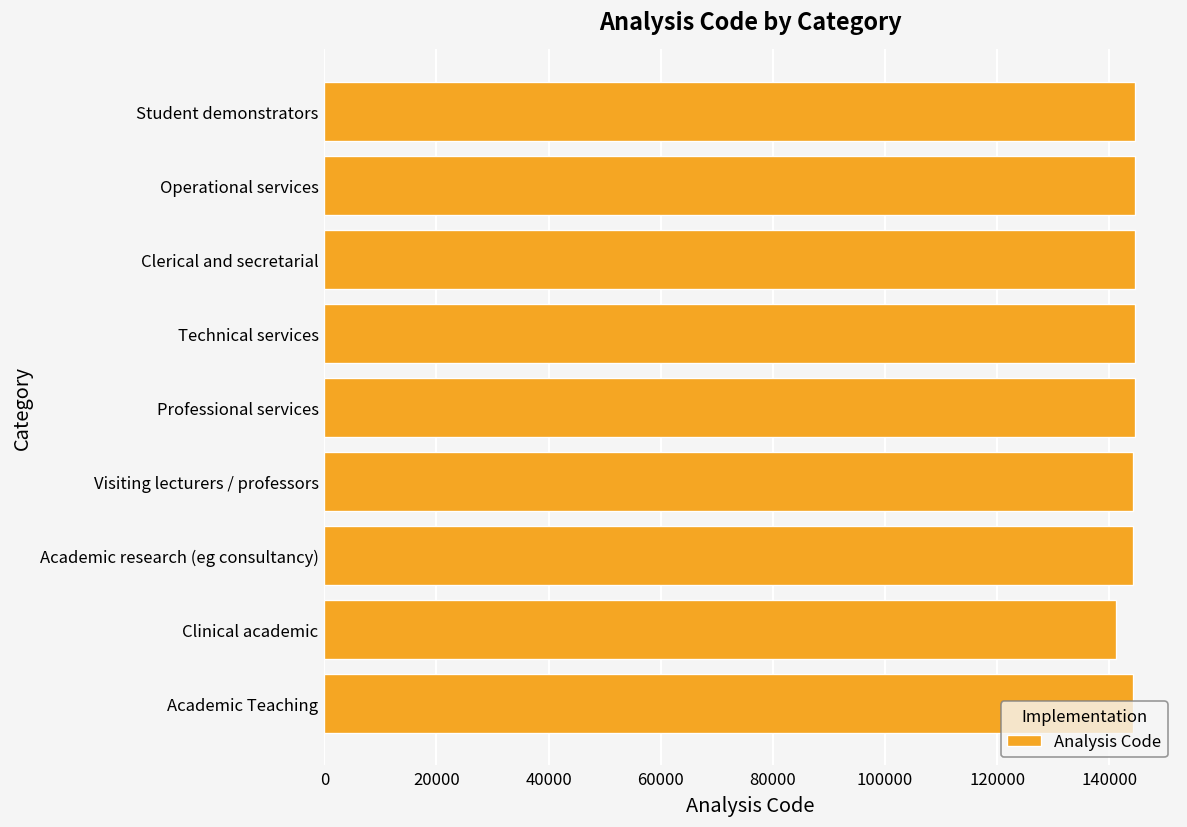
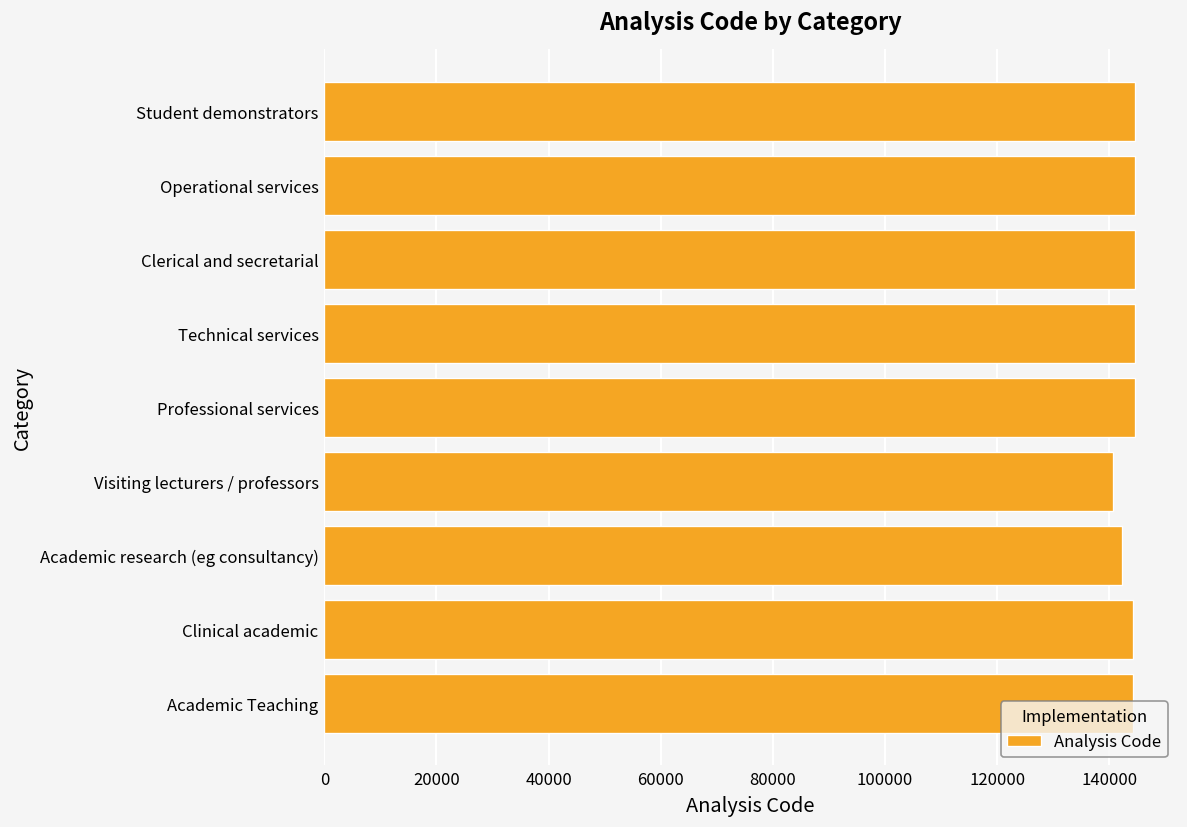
  {
    "Student demonstrators": 145000,
    "Operational services": 145000,
    "Clerical and secretarial": 145000,
    "Technical services": 145000,
    "Professional services": 145000,
-   "Visiting lecturers / professors": 144000,
-   "Academic research (eg consultancy)": 144000,
-   "Clinical academic": 141000
+   "Visiting lecturers / professors": 141000,
+   "Academic research (eg consultancy)": 142000,
+   "Clinical academic": 144000
  }
